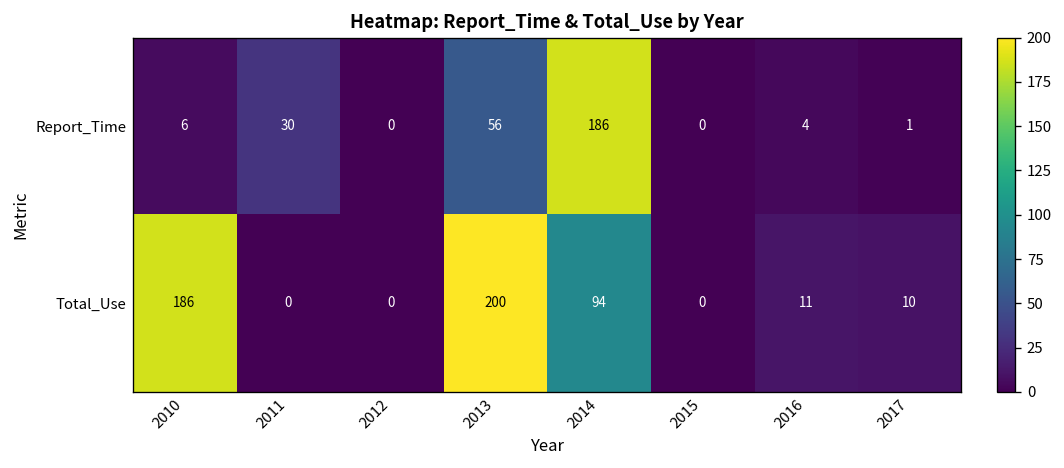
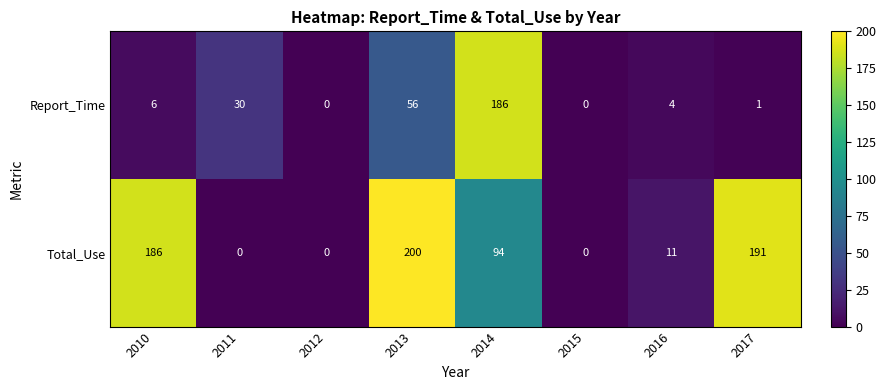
  {
    "Report_Time": {
      "2010": 6,
      "2011": 30,
      "2012": 0,
      "2013": 56,
      "2014": 186,
      "2015": 0,
      "2016": 4,
      "2017": 1
    },
    "Total_Use": {
      "2010": 186,
      "2011": 0,
      "2012": 0,
      "2013": 200,
      "2014": 94,
      "2015": 0,
      "2016": 11,
-     "2017": 10
+     "2017": 191
    }
  }
